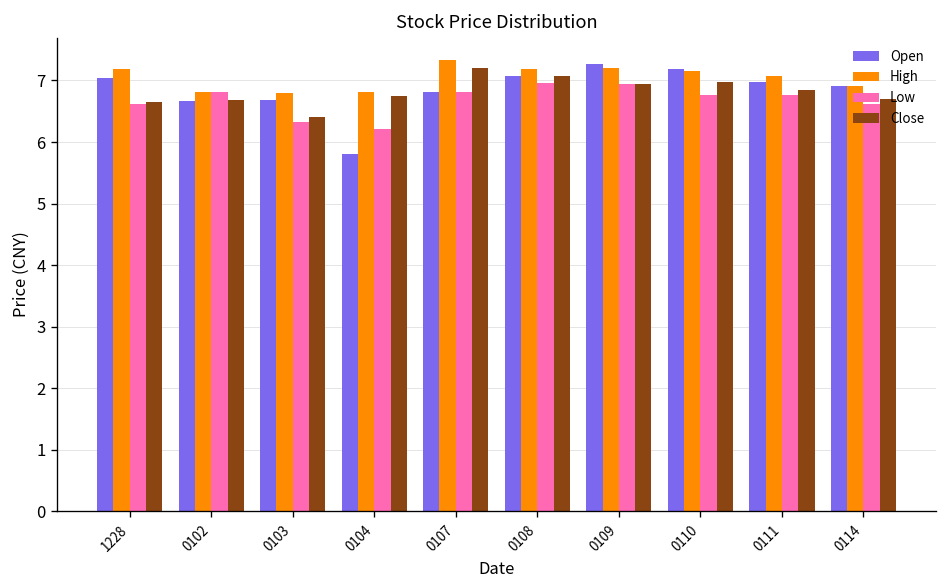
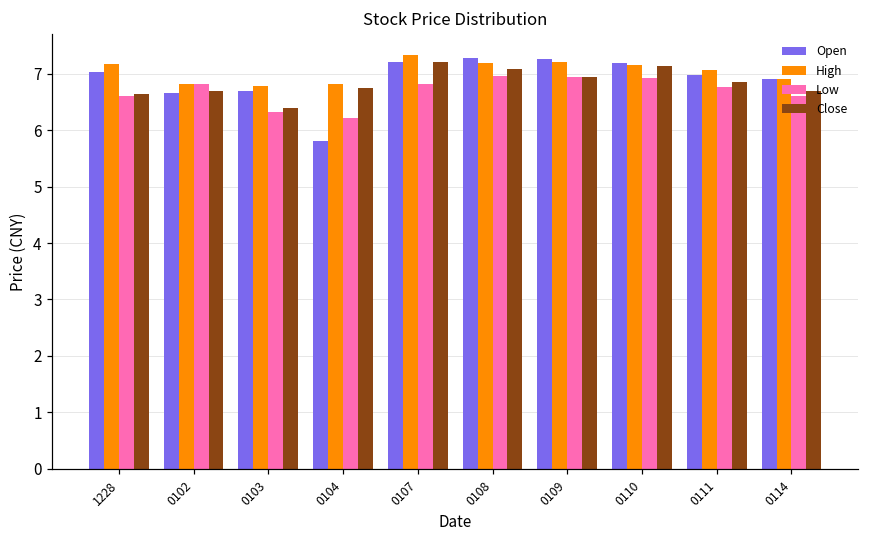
  {
    "Open": {
      "1228": 7.0,
      "0102": 6.7,
      "0103": 6.7,
      "0104": 5.8,
-     "0107": 6.8,
-     "0108": 7.1,
+     "0107": 7.2,
+     "0108": 7.3,
      "0109": 7.3,
      "0110": 7.2,
      "0111": 7.0,
      "0114": 6.9
    },
    "High": {
      "1228": 7.2,
      "0102": 6.8,
      "0103": 6.8,
      "0104": 6.8,
      "0107": 7.3,
      "0108": 7.2,
      "0109": 7.2,
      "0110": 7.2,
      "0111": 7.1,
      "0114": 6.9
    },
    "Low": {
      "1228": 6.6,
      "0102": 6.8,
      "0103": 6.3,
      "0104": 6.2,
      "0107": 6.8,
      "0108": 7.0,
      "0109": 7.0,
-     "0110": 6.8,
+     "0110": 6.9,
      "0111": 6.8,
      "0114": 6.6
    },
    "Close": {
      "1228": 6.7,
      "0102": 6.7,
      "0103": 6.4,
      "0104": 6.7,
      "0107": 7.2,
      "0108": 7.1,
      "0109": 7.0,
-     "0110": 7.0,
+     "0110": 7.1,
      "0111": 6.9,
      "0114": 6.7
    }
  }
